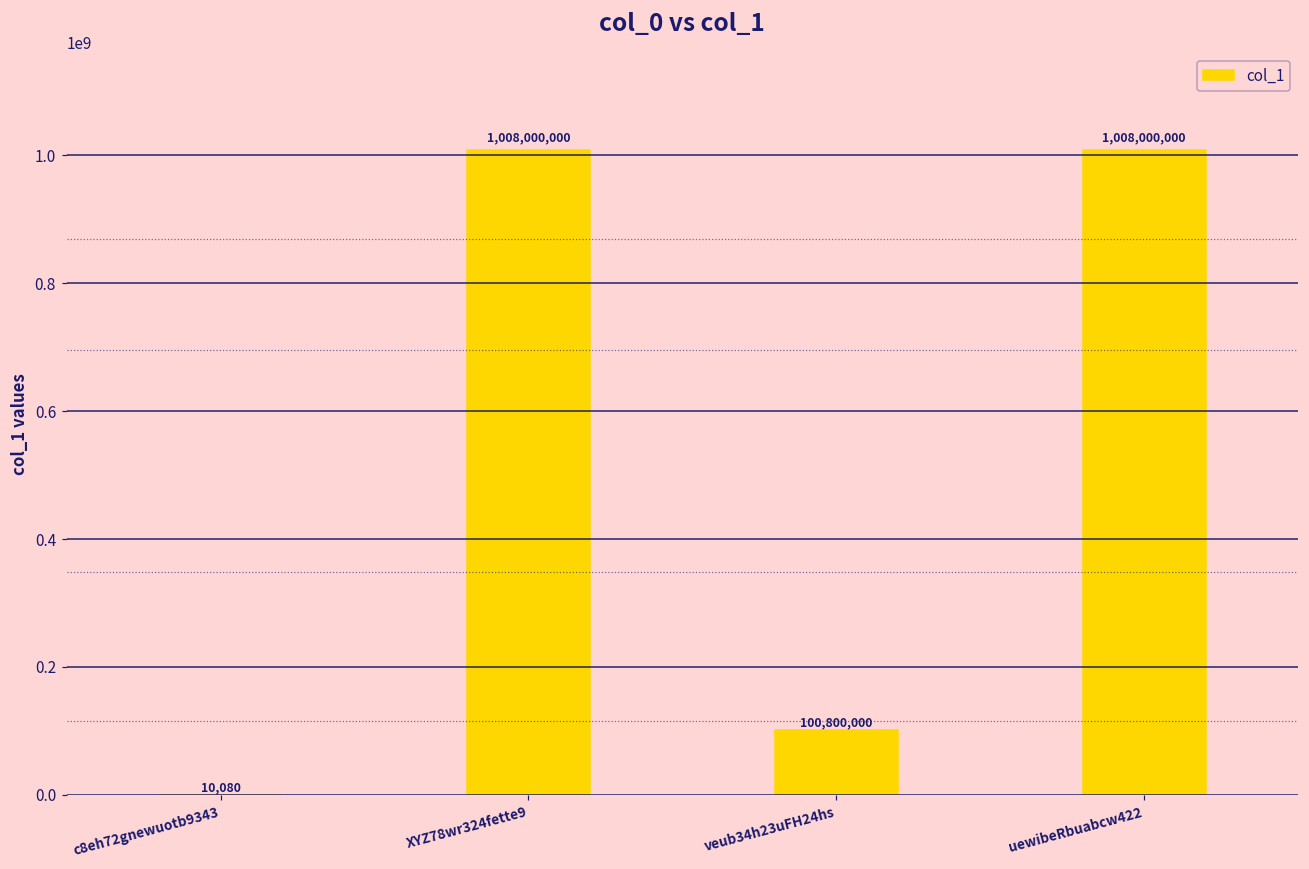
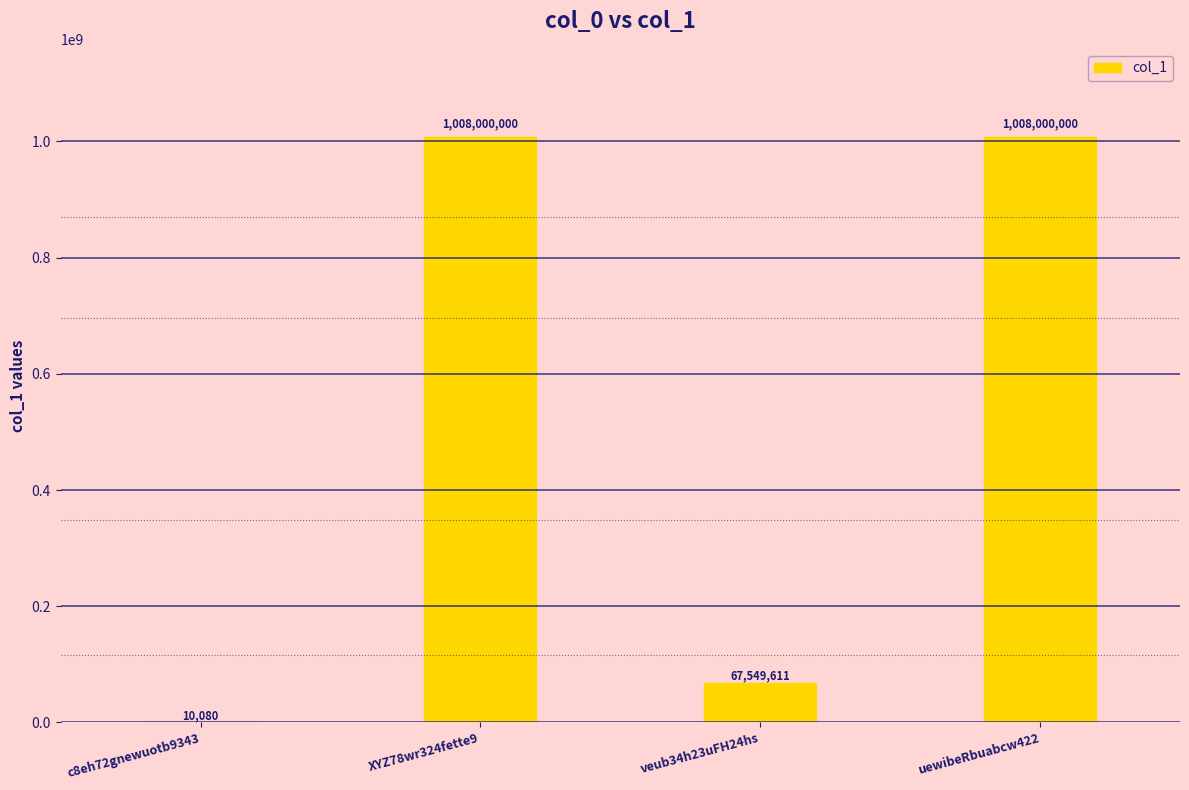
  {
    "c8eh72gnewuotb9343": "10,080",
    "XYZ78wr324fette9": "1,008,000,000",
-   "veub34h23uFH24hs": "100,800,000",
+   "veub34h23uFH24hs": "67,549,611",
    "uewibeRbuabcw422": "1,008,000,000"
  }
